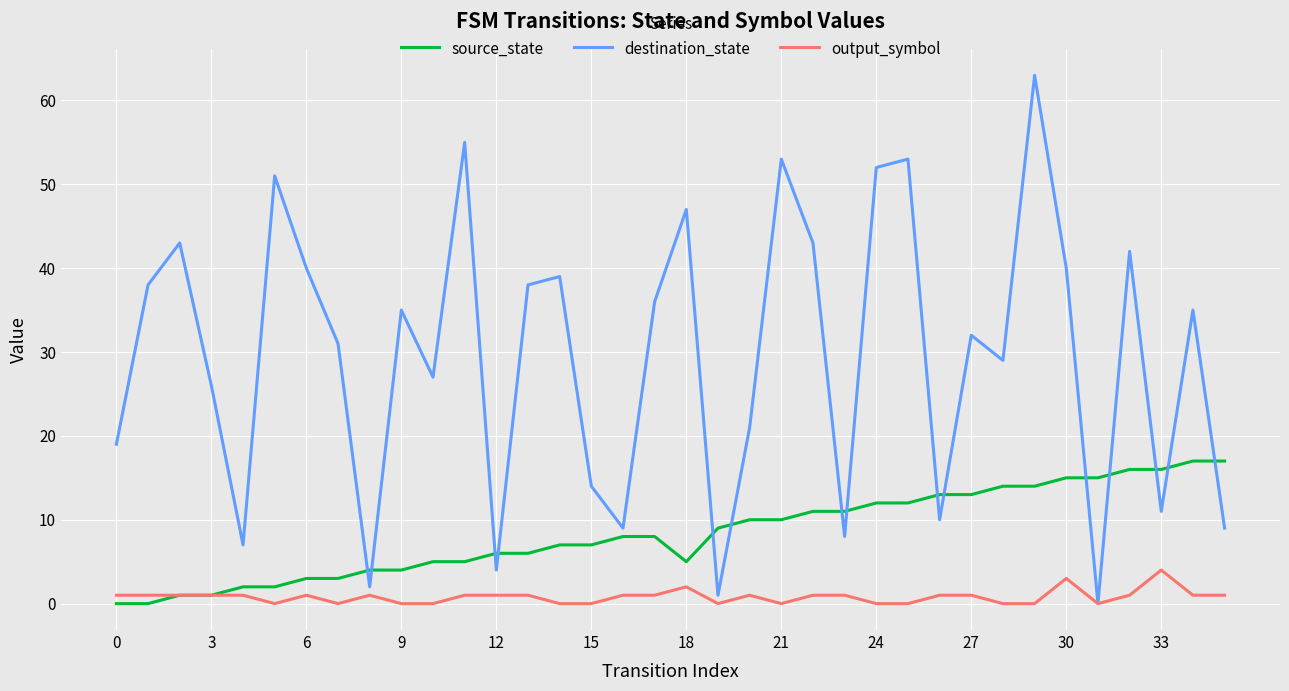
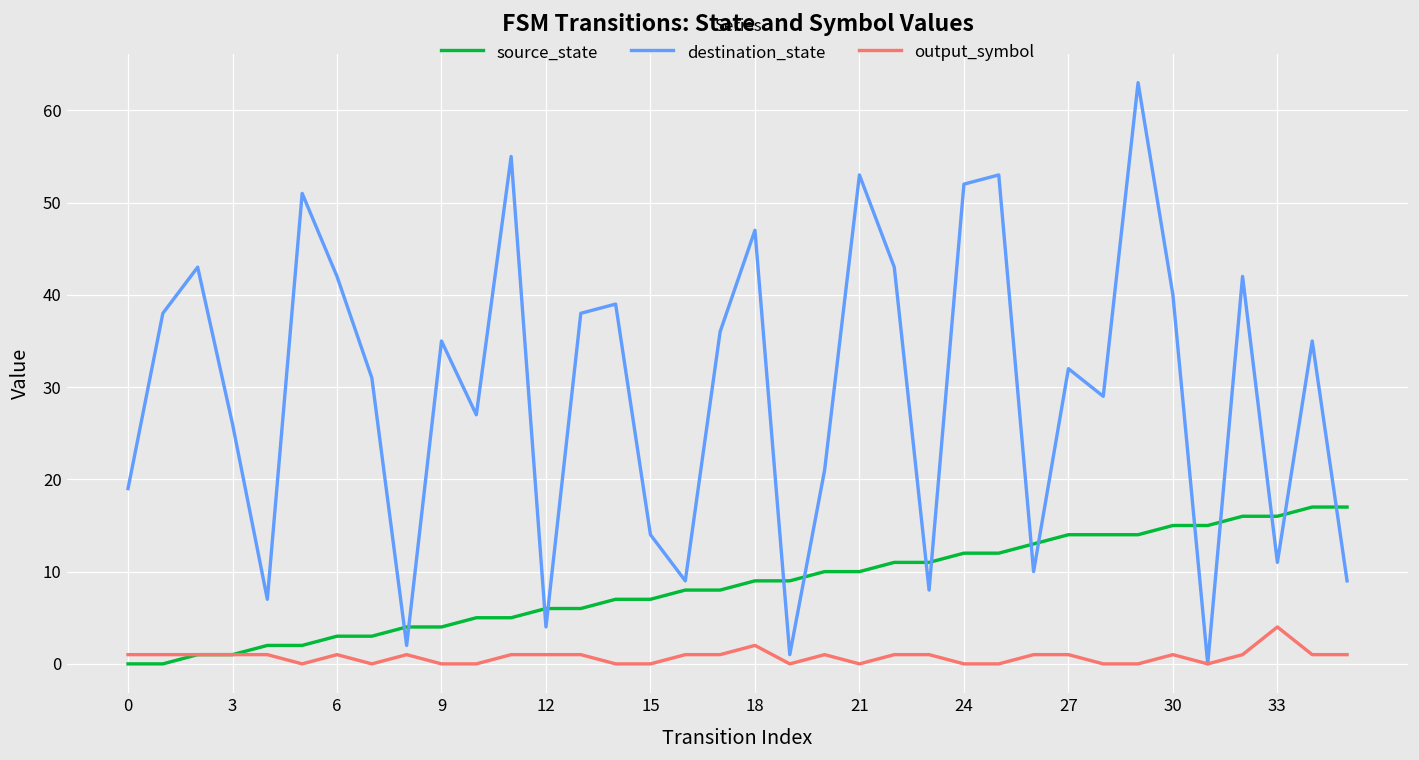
  {
    "source_state": {
      "0": 0,
      "6": 3,
      "9": 4,
      "12": 6,
      "15": 7,
-     "18": 5,
+     "18": 9,
      "21": 10,
      "24": 12,
-     "27": 13,
+     "27": 14,
      "30": 15,
      "33": 16
    },
    "destination_state": {
      "0": 19,
      "3": 26,
-     "6": 40,
+     "6": 42,
      "9": 35,
      "12": 4,
      "15": 14,
      "18": 47,
      "21": 53,
      "24": 52,
      "27": 32,
      "30": 40,
      "33": 11
    },
    "output_symbol": {
      "0": 1,
      "6": 1,
      "9": 0,
      "12": 1,
      "15": 0,
      "18": 2,
      "21": 0,
      "24": 0,
      "27": 1,
-     "30": 3,
+     "30": 1,
      "33": 4
    }
  }
